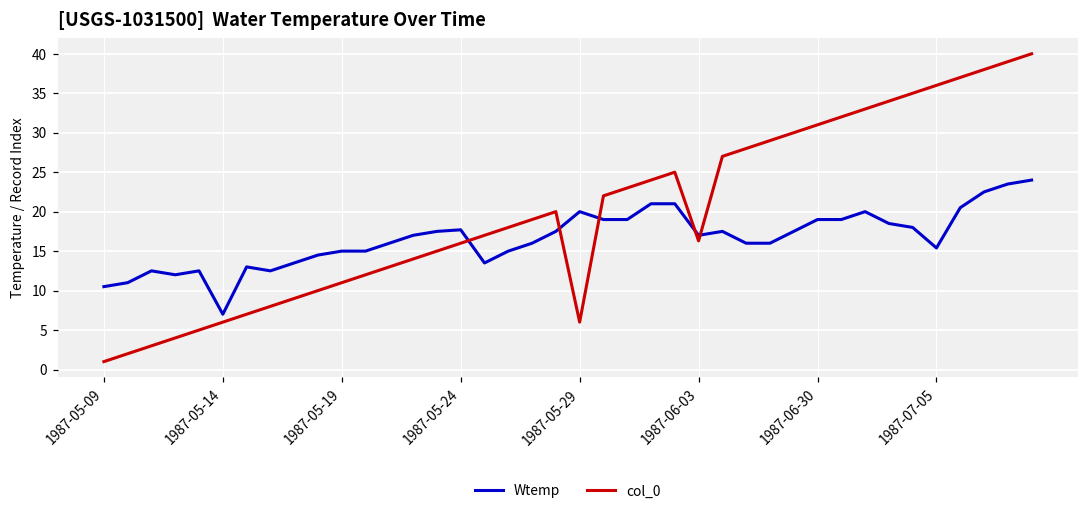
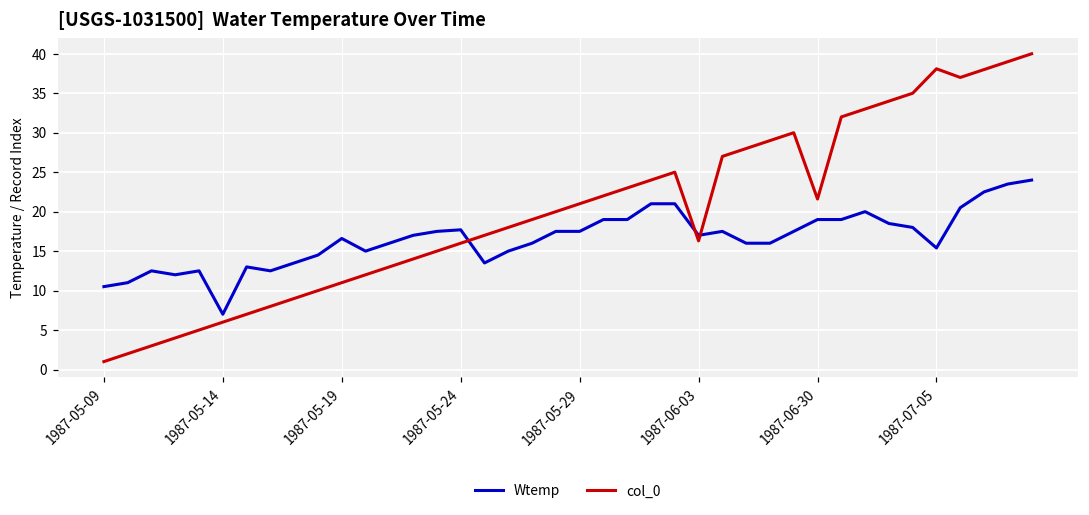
  {
    "Wtemp": {
      "1987-05-09": 11,
      "1987-05-14": 7,
-     "1987-05-19": 15,
+     "1987-05-19": 17,
      "1987-05-24": 18,
-     "1987-05-29": 20,
+     "1987-05-29": 18,
      "1987-06-03": 17,
      "1987-06-30": 19,
      "1987-07-05": 15
    },
    "col_0": {
      "1987-05-09": 1,
      "1987-05-14": 6,
      "1987-05-19": 11,
      "1987-05-24": 16,
-     "1987-05-29": 6,
+     "1987-05-29": 21,
      "1987-06-03": 16,
-     "1987-06-30": 31,
-     "1987-07-05": 36
+     "1987-06-30": 22,
+     "1987-07-05": 38
    }
  }
